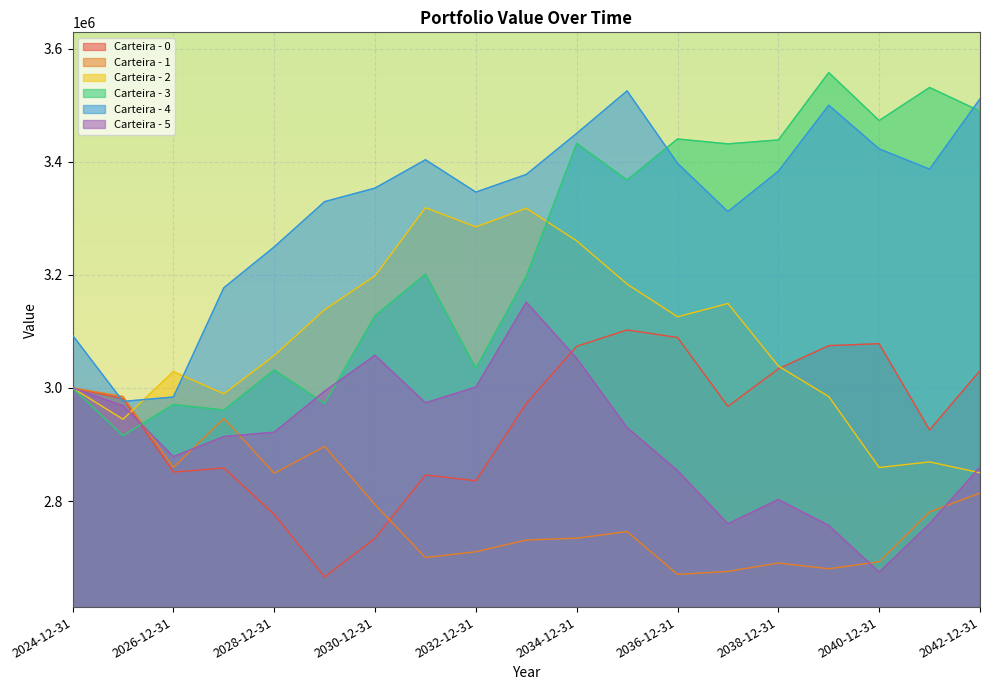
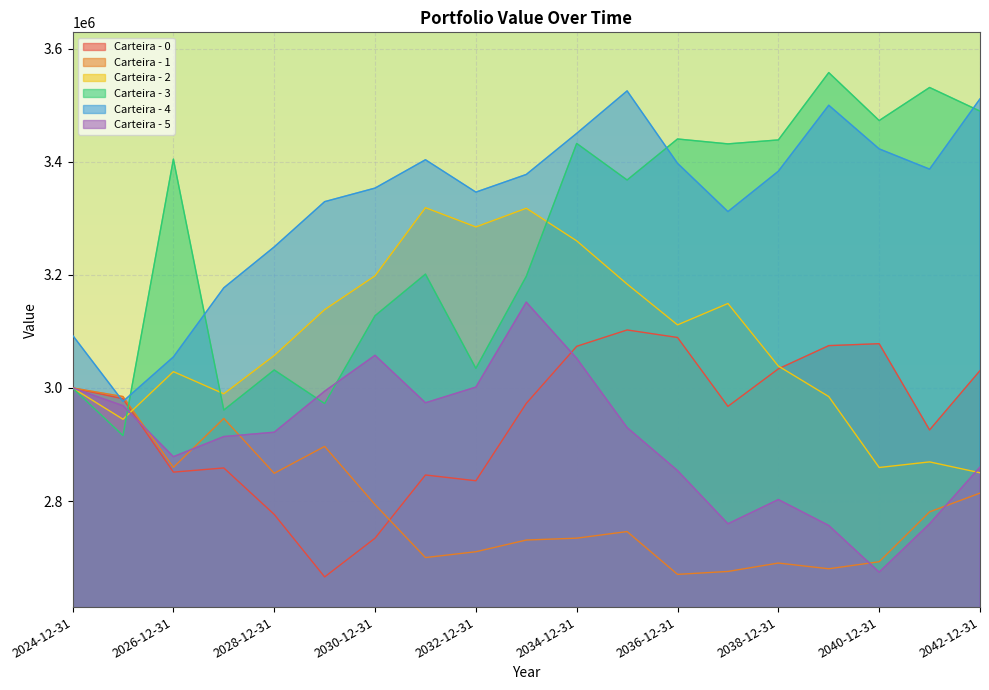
  {
    "Carteira - 2": {
      "2026-12-31": 3030000,
      "2028-12-31": 3060000,
      "2030-12-31": 3200000,
      "2032-12-31": 3280000,
      "2034-12-31": 3260000,
-     "2036-12-31": 3130000,
+     "2036-12-31": 3110000,
      "2038-12-31": 3040000,
      "2040-12-31": 2860000,
      "2042-12-31": 2850000
    },
    "Carteira - 3": {
-     "2026-12-31": 2970000,
+     "2026-12-31": 3400000,
      "2028-12-31": 3030000,
      "2030-12-31": 3130000,
      "2032-12-31": 3030000,
      "2034-12-31": 3430000,
      "2036-12-31": 3440000,
      "2038-12-31": 3440000,
      "2040-12-31": 3470000,
      "2042-12-31": 3490000
    },
    "Carteira - 4": {
      "2024-12-31": 3090000,
-     "2026-12-31": 2980000,
+     "2026-12-31": 3050000,
      "2028-12-31": 3250000,
      "2030-12-31": 3350000,
      "2032-12-31": 3350000,
      "2034-12-31": 3450000,
      "2036-12-31": 3400000,
      "2038-12-31": 3380000,
      "2040-12-31": 3420000,
      "2042-12-31": 3510000
    },
    "Carteira - 5": {
      "2026-12-31": 2880000,
      "2028-12-31": 2920000,
      "2030-12-31": 3060000,
      "2032-12-31": 3000000,
      "2034-12-31": 3050000,
      "2036-12-31": 2850000,
      "2038-12-31": 2800000,
      "2040-12-31": 2670000,
      "2042-12-31": 2860000
    }
  }
